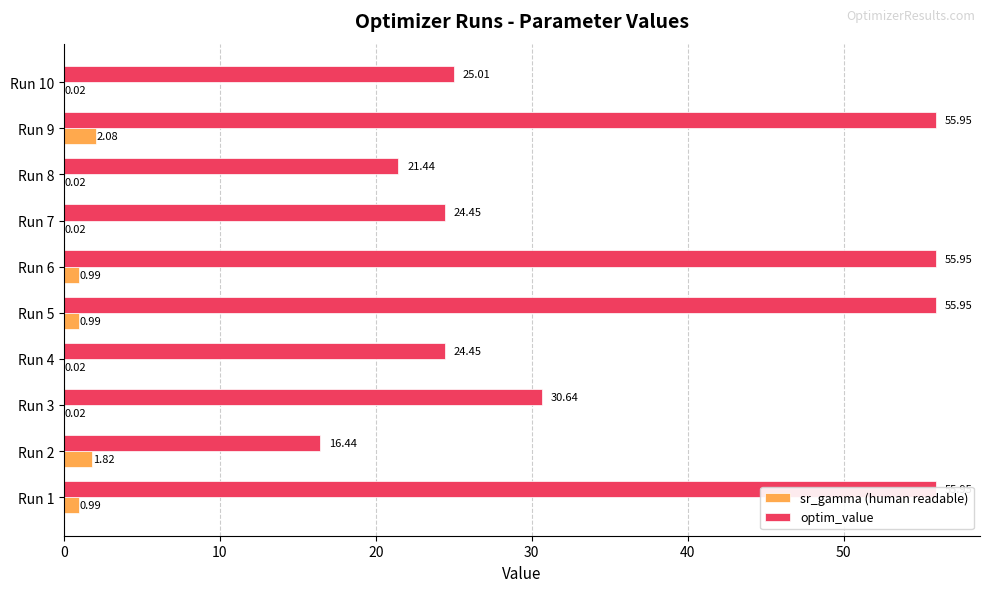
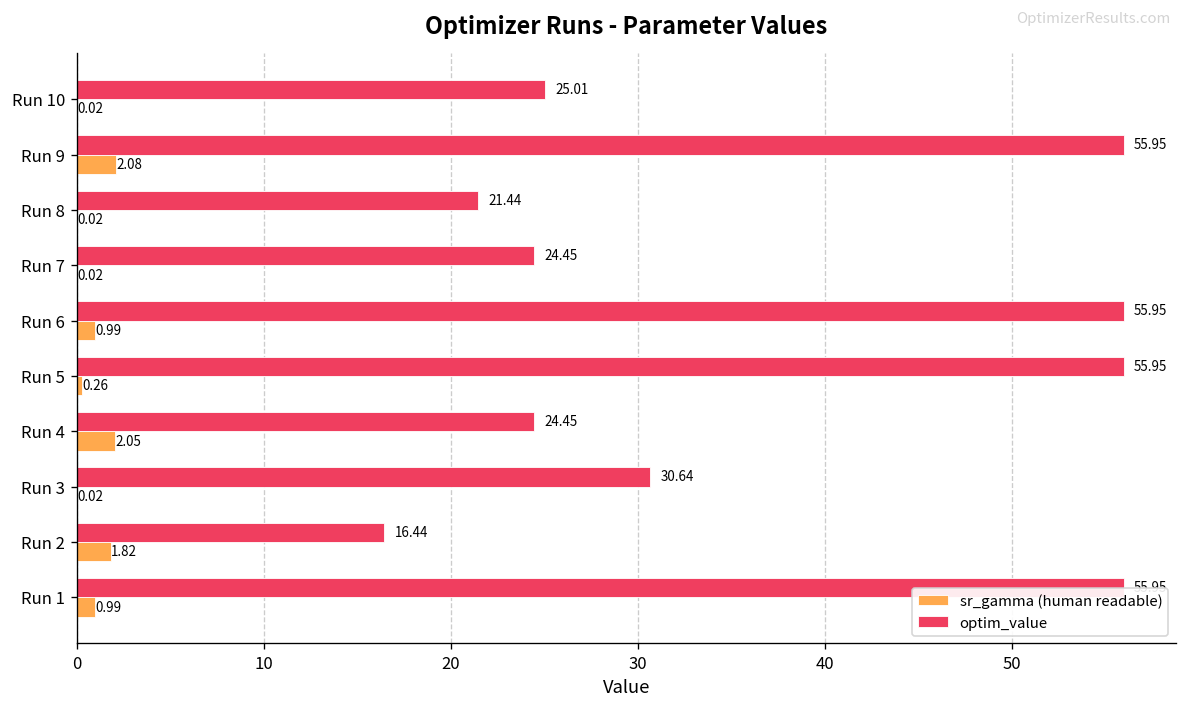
  {
    "sr_gamma (human readable)": {
      "Run 10": 0.02,
      "Run 9": 2.08,
      "Run 8": 0.02,
      "Run 7": 0.02,
      "Run 6": 0.99,
-     "Run 5": 0.99,
-     "Run 4": 0.02,
+     "Run 5": 0.26,
+     "Run 4": 2.05,
      "Run 3": 0.02,
      "Run 2": 1.82,
      "Run 1": 0.99
    },
    "optim_value": {
      "Run 10": 25.01,
      "Run 9": 55.95,
      "Run 8": 21.44,
      "Run 7": 24.45,
      "Run 6": 55.95,
      "Run 5": 55.95,
      "Run 4": 24.45,
      "Run 3": 30.64,
      "Run 2": 16.44
    }
  }
